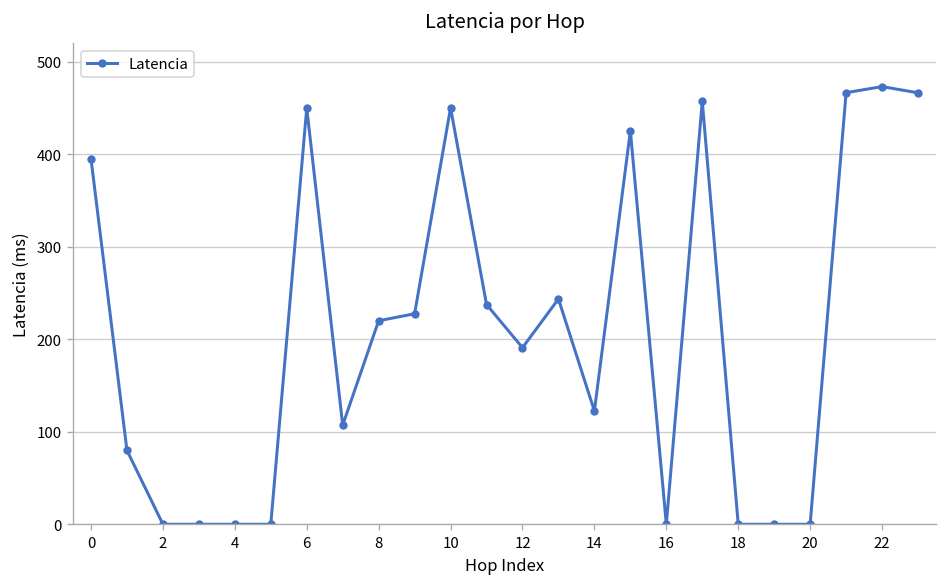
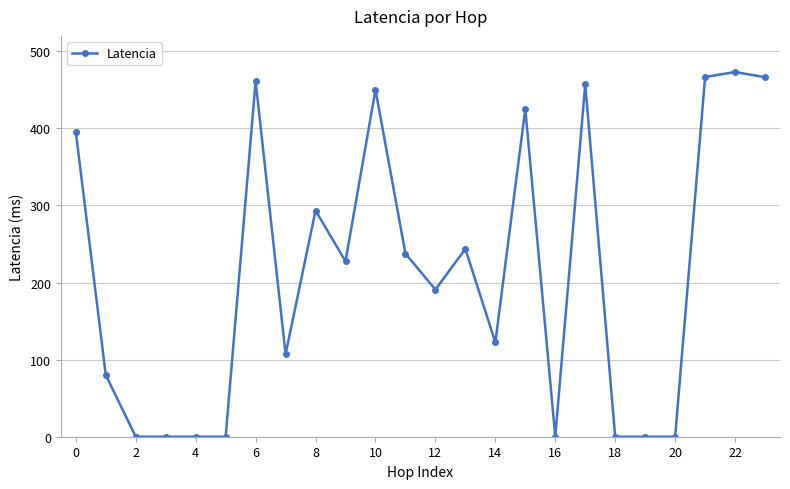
  {
    "0": 400,
    "2": 0,
    "4": 0,
-   "6": 450,
-   "8": 220,
+   "6": 460,
+   "8": 290,
    "10": 450,
    "12": 190,
    "14": 120,
    "16": 0,
    "18": 0,
    "20": 0,
    "22": 470
  }
